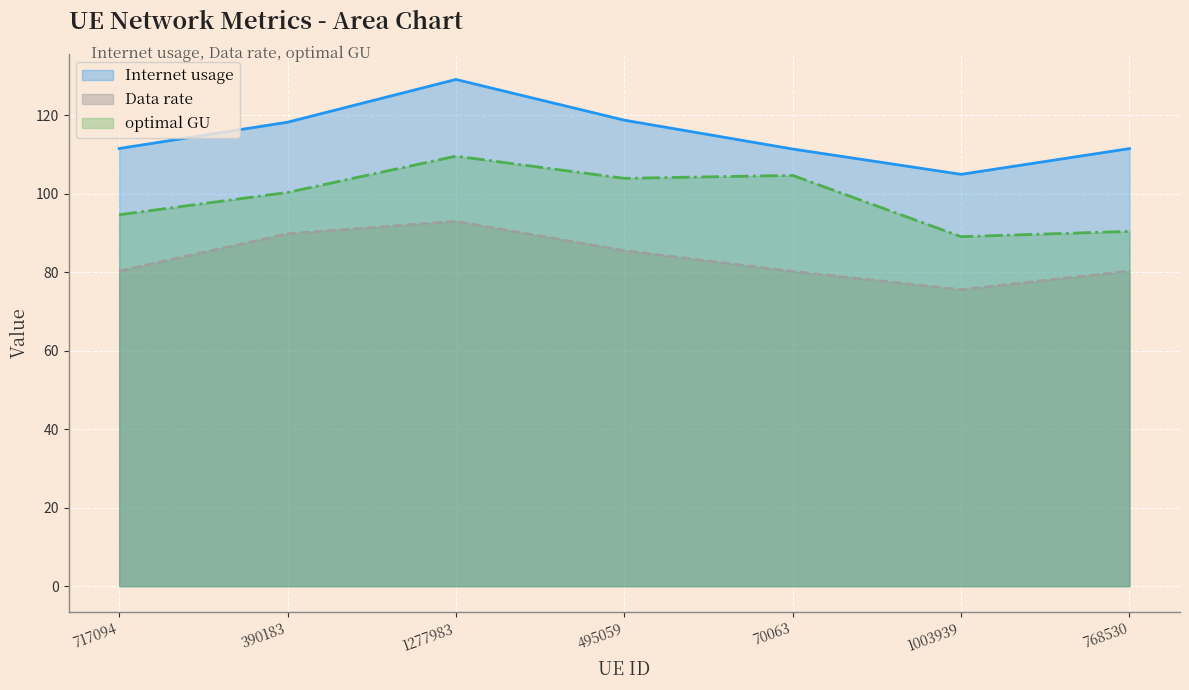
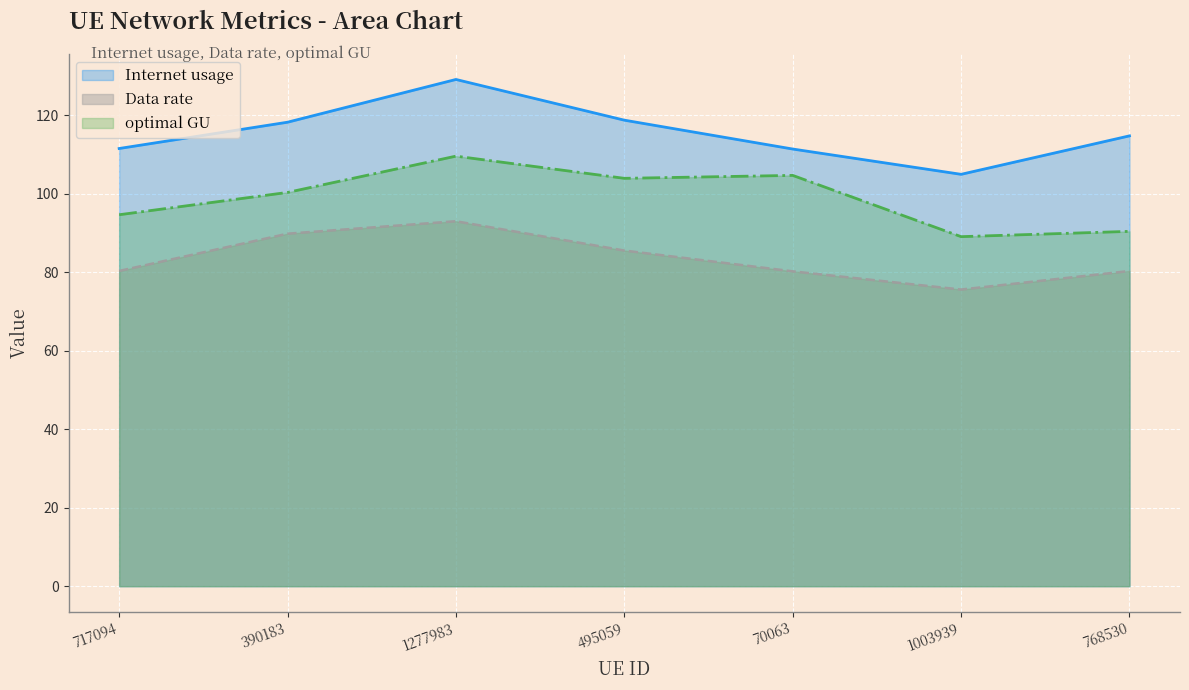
  {
    "Internet usage": {
      "717094": 112,
      "390183": 118,
      "1277983": 129,
      "495059": 119,
      "70063": 111,
      "1003939": 105,
-     "768530": 111
+     "768530": 115
    }
  }
